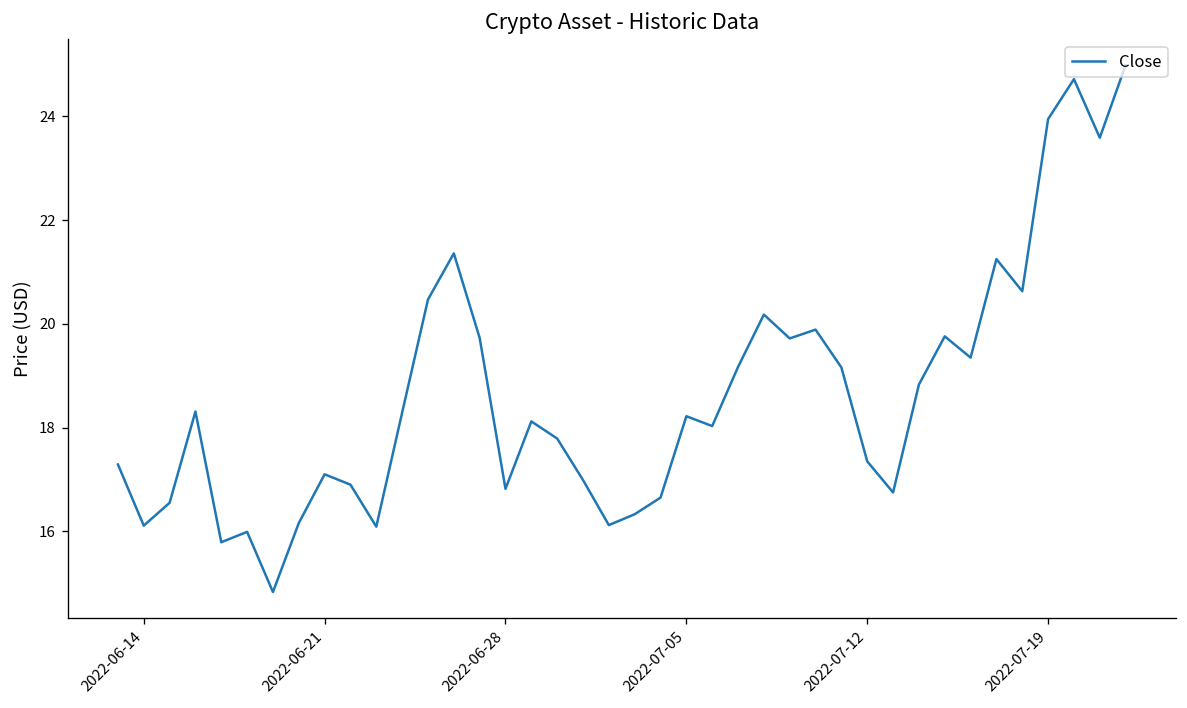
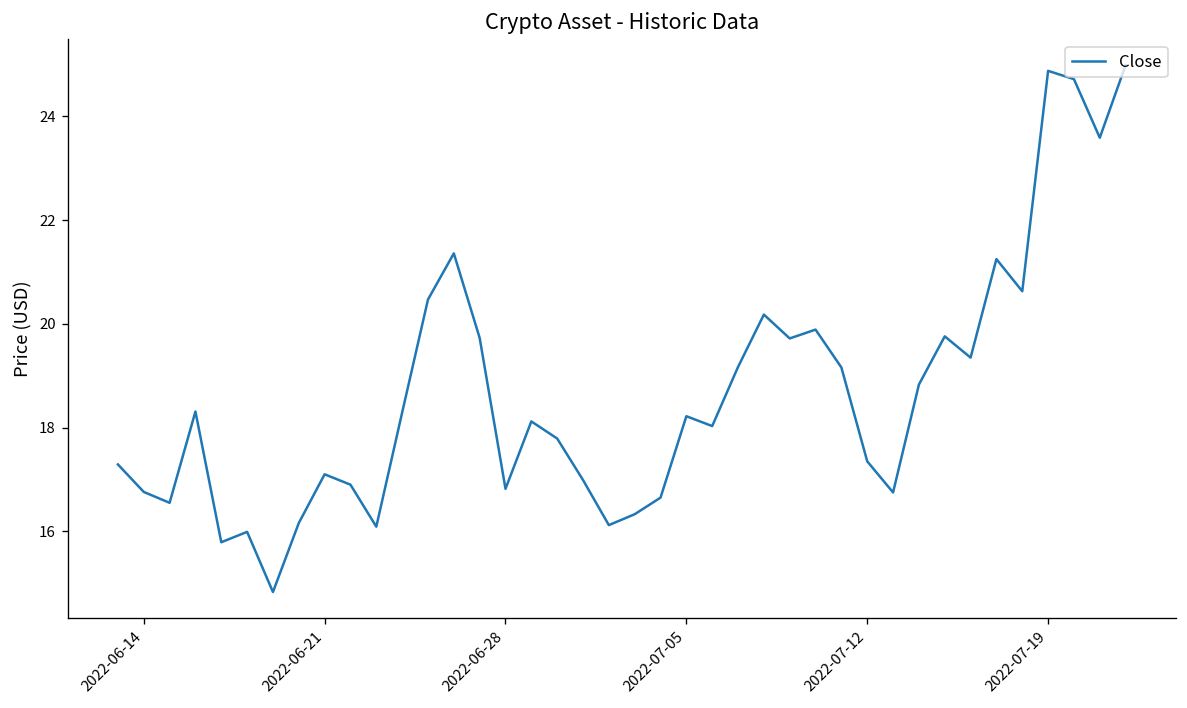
  {
-   "2022-06-14": 16.1,
+   "2022-06-14": 16.8,
    "2022-06-21": 17.1,
    "2022-06-28": 16.8,
    "2022-07-05": 18.2,
    "2022-07-12": 17.4,
-   "2022-07-19": 24.0
+   "2022-07-19": 24.9
  }
